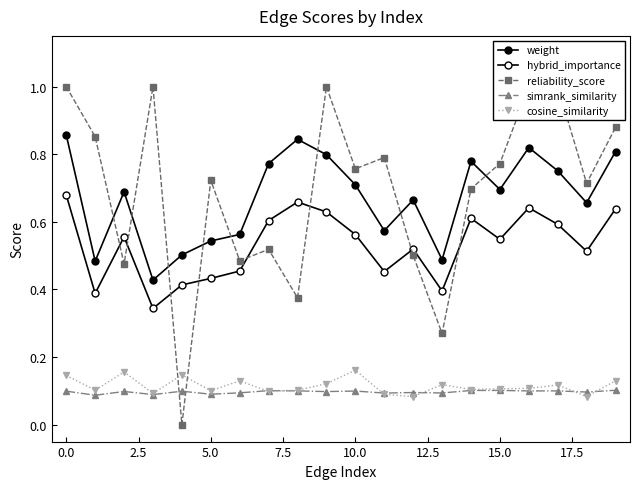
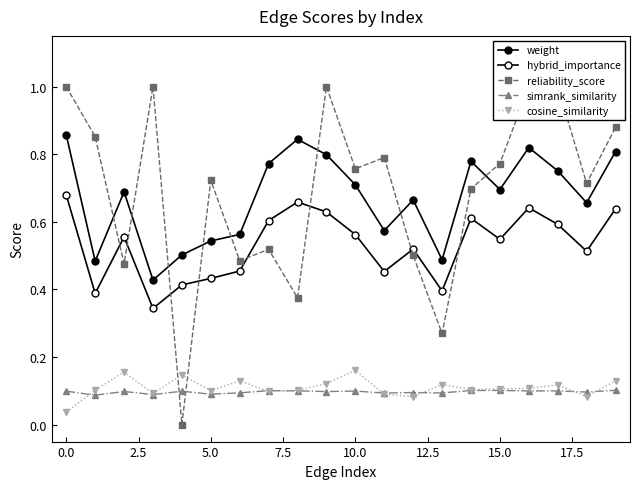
  {
    "cosine_similarity": {
-     "0.0": 0.15,
+     "0.0": 0.04,
      "5.0": 0.10,
      "10.0": 0.16
    }
  }
